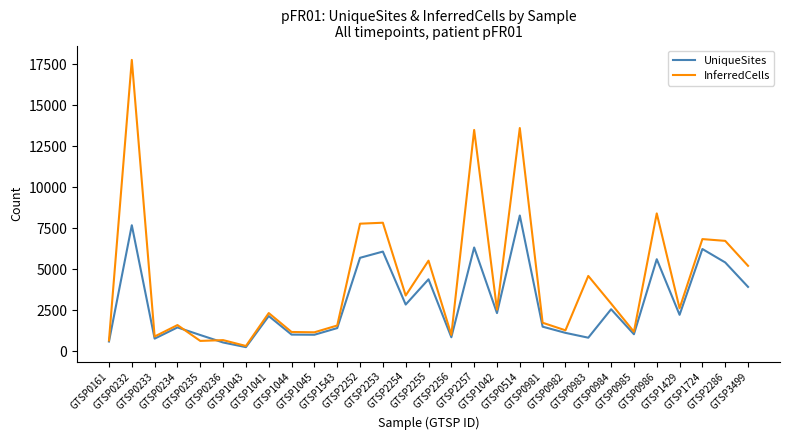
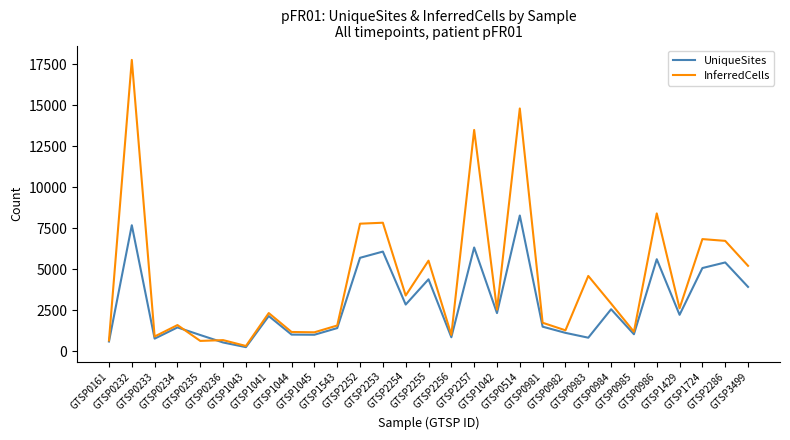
  {
    "UniqueSites": {
      "GTSP0232": 7700,
      "GTSP0235": 1000,
      "GTSP1041": 2100,
      "GTSP1044": 1000,
      "GTSP1543": 1400,
      "GTSP2252": 5700,
      "GTSP2253": 6100,
      "GTSP2254": 2800,
      "GTSP2255": 4400,
      "GTSP2257": 6300,
      "GTSP1042": 2300,
      "GTSP0514": 8300,
      "GTSP0981": 1500,
      "GTSP0982": 1100,
      "GTSP0983": 800,
      "GTSP0984": 2600,
      "GTSP0986": 5600,
      "GTSP1429": 2200,
-     "GTSP1724": 6200,
+     "GTSP1724": 5100,
      "GTSP2286": 5400,
      "GTSP3499": 3900
    },
    "InferredCells": {
      "GTSP0232": 17800,
      "GTSP0235": 600,
      "GTSP1041": 2300,
      "GTSP1044": 1200,
      "GTSP1543": 1600,
      "GTSP2252": 7800,
      "GTSP2253": 7800,
      "GTSP2254": 3400,
      "GTSP2255": 5500,
      "GTSP2257": 13500,
      "GTSP1042": 2500,
-     "GTSP0514": 13600,
+     "GTSP0514": 14800,
      "GTSP0981": 1700,
      "GTSP0982": 1300,
      "GTSP0983": 4600,
      "GTSP0984": 2900,
      "GTSP0986": 8400,
      "GTSP1429": 2600,
      "GTSP1724": 6800,
      "GTSP2286": 6700,
      "GTSP3499": 5200
    }
  }
